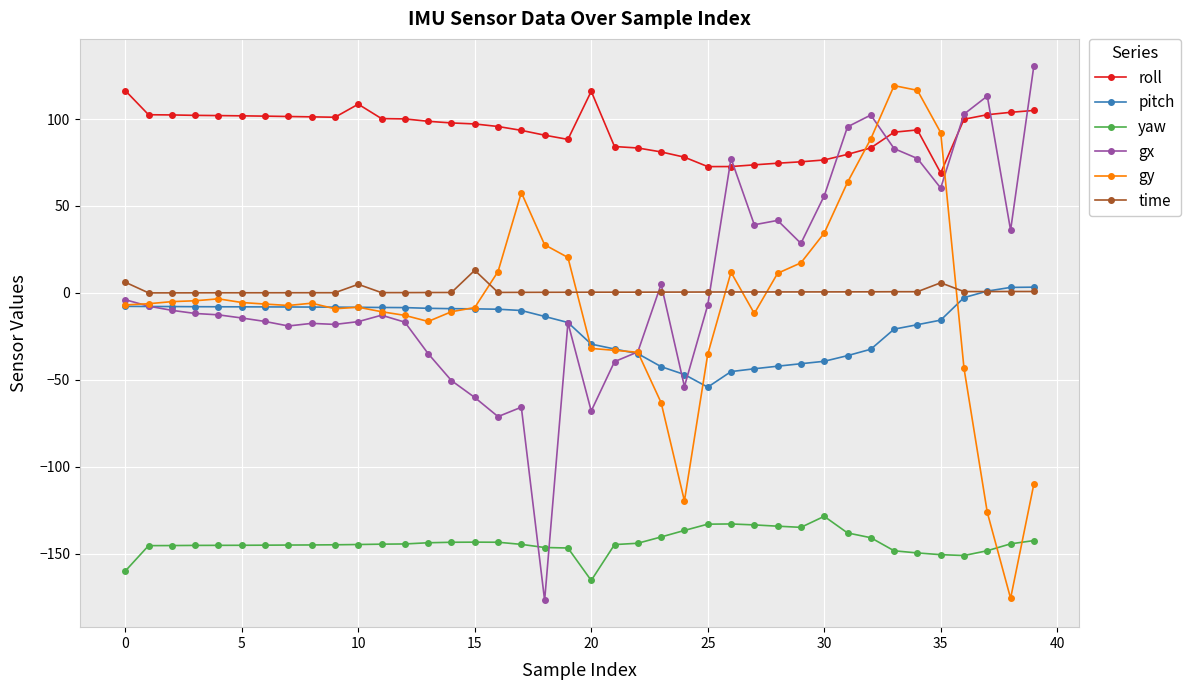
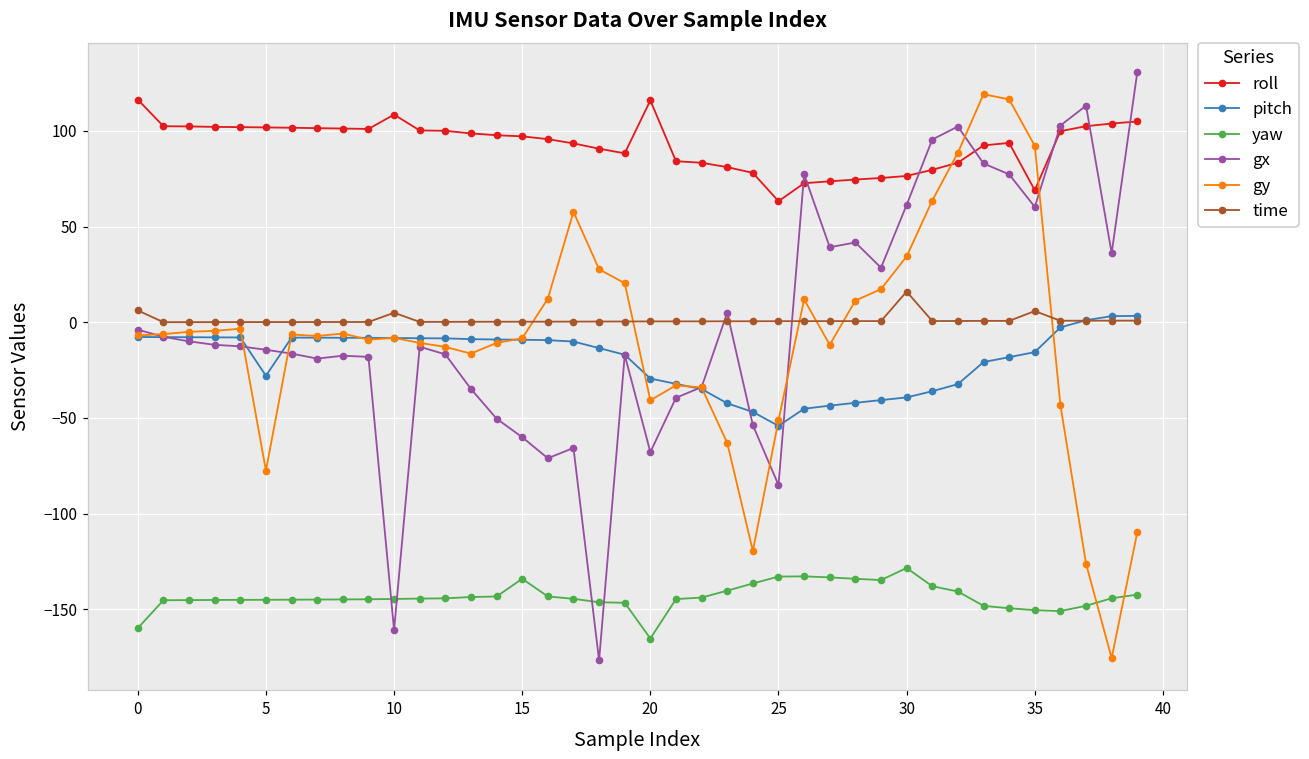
  {
    "roll": {
      "0": 116,
      "5": 102,
      "10": 109,
      "15": 97,
      "20": 116,
-     "25": 73,
+     "25": 63,
      "30": 76,
      "35": 69
    },
    "pitch": {
-     "5": -8,
+     "5": -28,
      "20": -29,
      "25": -54,
      "30": -39,
      "35": -16
    },
    "yaw": {
      "0": -160,
      "5": -145,
      "10": -145,
-     "15": -143,
+     "15": -134,
      "20": -165,
      "25": -133,
      "30": -128,
      "35": -150
    },
    "gx": {
      "0": -4,
      "5": -14,
-     "10": -17,
+     "10": -161,
      "15": -60,
      "20": -68,
-     "25": -7,
-     "30": 56,
+     "25": -85,
+     "30": 61,
      "35": 60
    },
    "gy": {
-     "5": -6,
-     "20": -32,
-     "25": -35,
+     "5": -78,
+     "20": -41,
+     "25": -51,
      "30": 34,
      "35": 92
    },
    "time": {
      "0": 6,
      "5": 0,
      "10": 5,
-     "15": 13,
+     "15": 0,
      "20": 0,
      "25": 1,
-     "30": 1,
+     "30": 16,
      "35": 6
    }
  }
